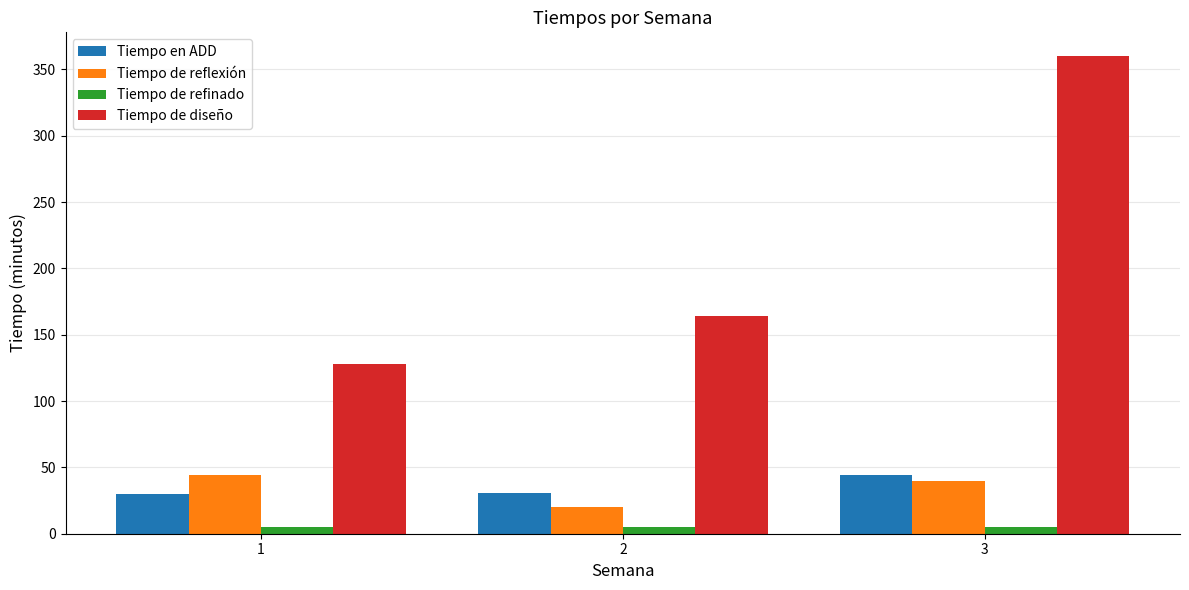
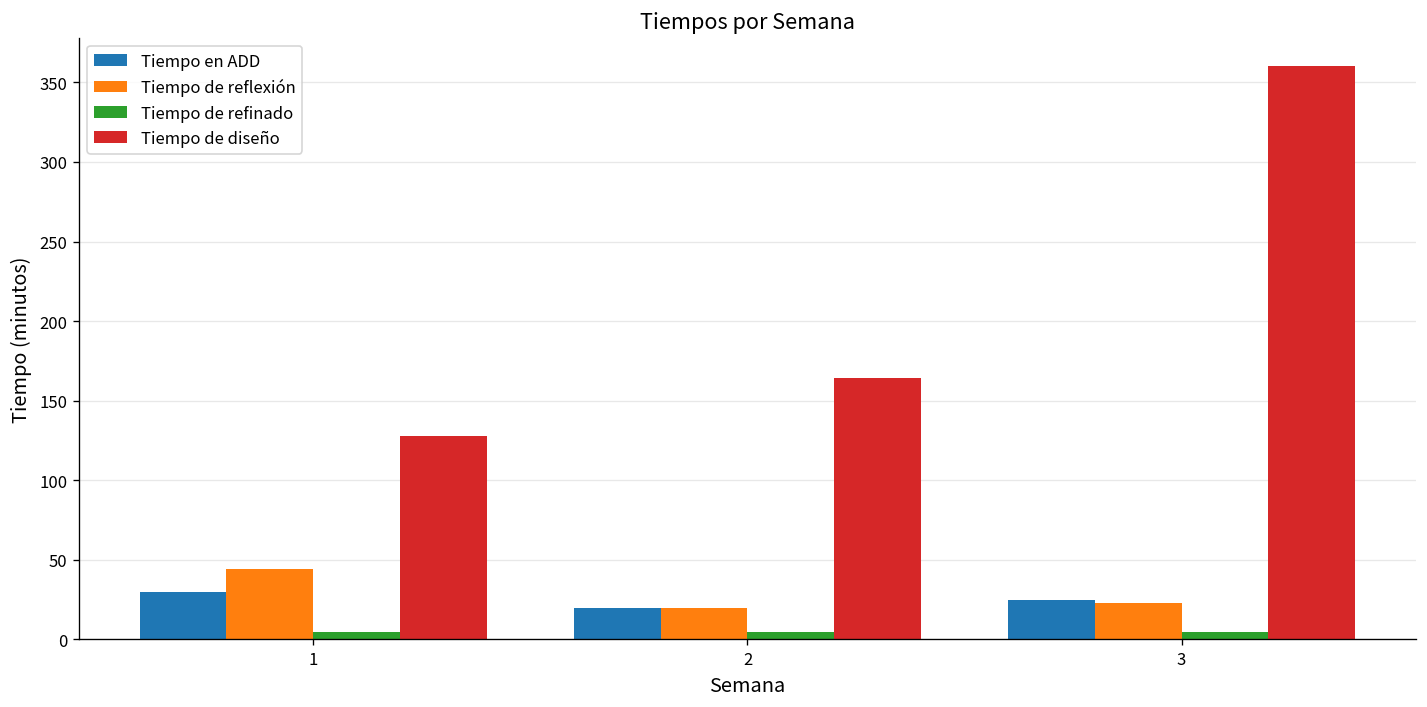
  {
    "Tiempo en ADD": {
      "1": 30,
-     "2": 31,
-     "3": 44
+     "2": 20,
+     "3": 25
    },
    "Tiempo de reflexión": {
      "1": 44,
      "2": 20,
-     "3": 40
+     "3": 23
    },
    "Tiempo de refinado": {
      "1": 5,
      "2": 5,
      "3": 5
    },
    "Tiempo de diseño": {
      "1": 128,
      "2": 164,
      "3": 360
    }
  }
